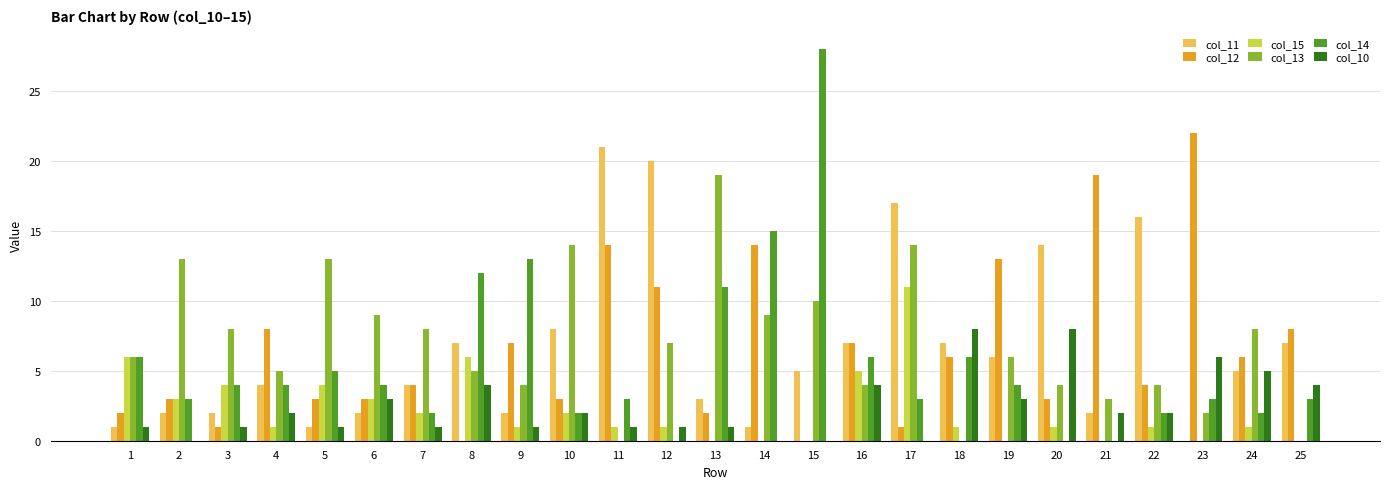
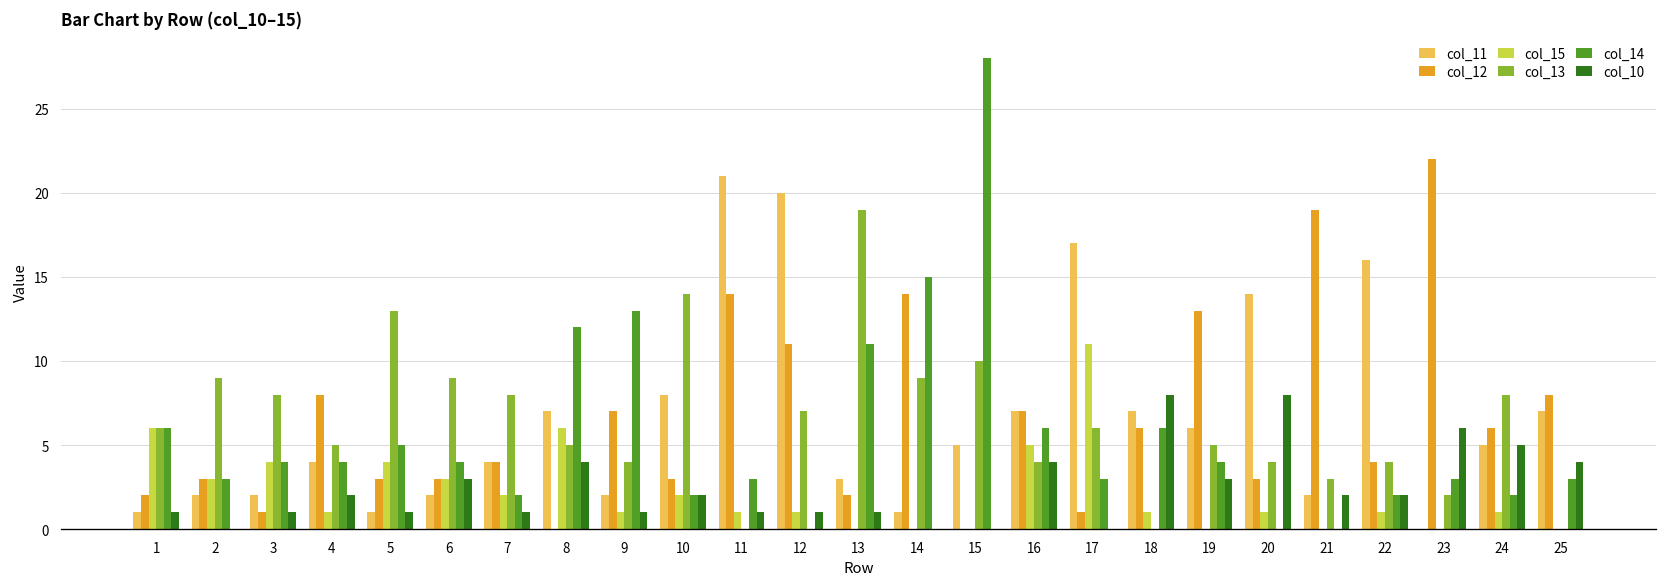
  {
    "col_13": {
      "1": 6,
-     "2": 13,
+     "2": 9,
      "3": 8,
      "4": 5,
      "5": 13,
      "6": 9,
      "7": 8,
      "8": 5,
      "9": 4,
      "10": 14,
      "11": 0,
      "12": 7,
      "13": 19,
      "14": 9,
      "15": 10,
      "16": 4,
-     "17": 14,
+     "17": 6,
      "18": 0,
-     "19": 6,
+     "19": 5,
      "20": 4,
      "21": 3,
      "22": 4,
      "23": 2,
      "24": 8,
      "25": 0
    }
  }
